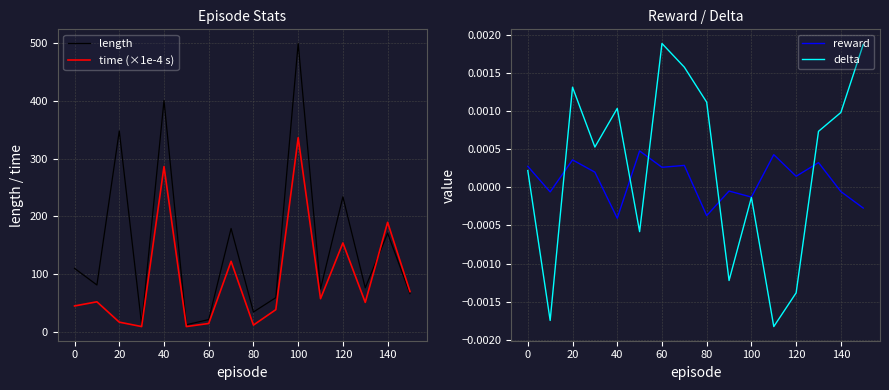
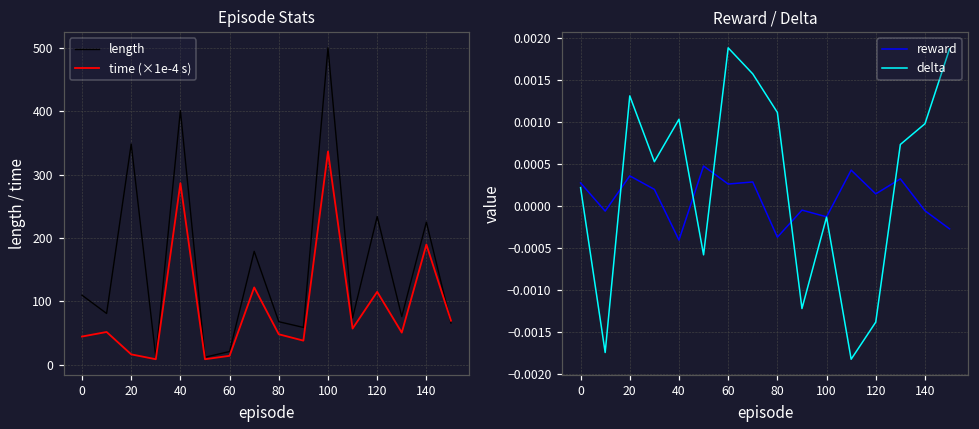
  {
    "Episode Stats": {
      "length": {
        "0": 110,
        "20": 350,
        "40": 400,
        "60": 20,
-       "80": 30,
+       "80": 70,
        "100": 500,
        "120": 230,
-       "140": 170
+       "140": 230
      },
      "time (×1e-4 s)": {
        "0": 40,
        "20": 20,
        "40": 290,
        "60": 10,
-       "80": 10,
+       "80": 50,
        "100": 340,
-       "120": 150,
+       "120": 120,
        "140": 190
      }
    },
    "Reward / Delta": {
      "reward": {
        "0": 0.0003,
        "20": 0.0004,
        "40": -0.0004,
        "60": 0.0003,
        "80": -0.0004,
        "120": 0.0001,
        "140": -0.0001
      },
      "delta": {
        "0": 0.0002,
        "20": 0.0013,
        "40": 0.0010,
        "60": 0.0019,
        "80": 0.0011,
        "120": -0.0014,
        "140": 0.0010
      }
    }
  }
